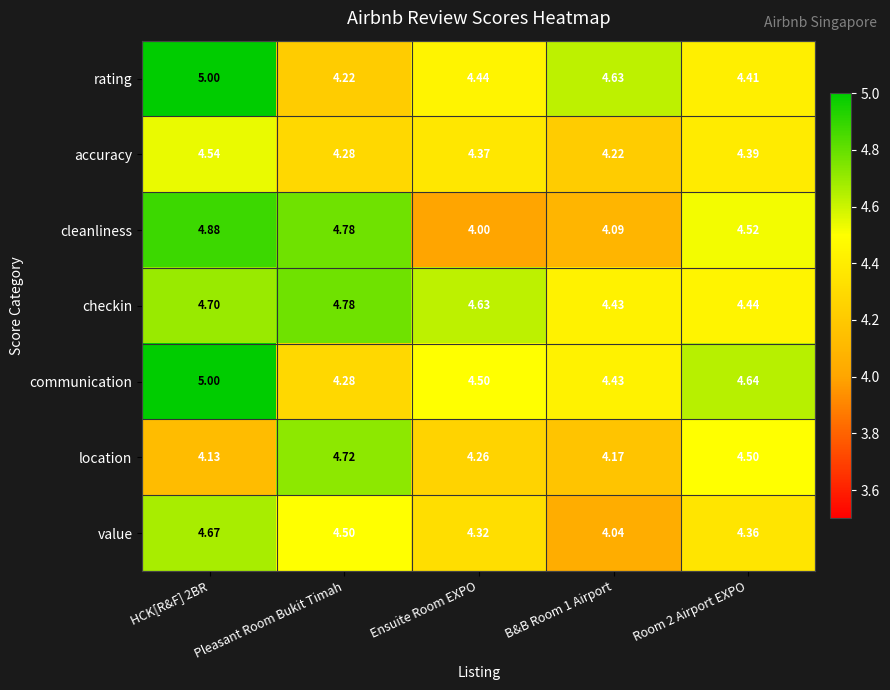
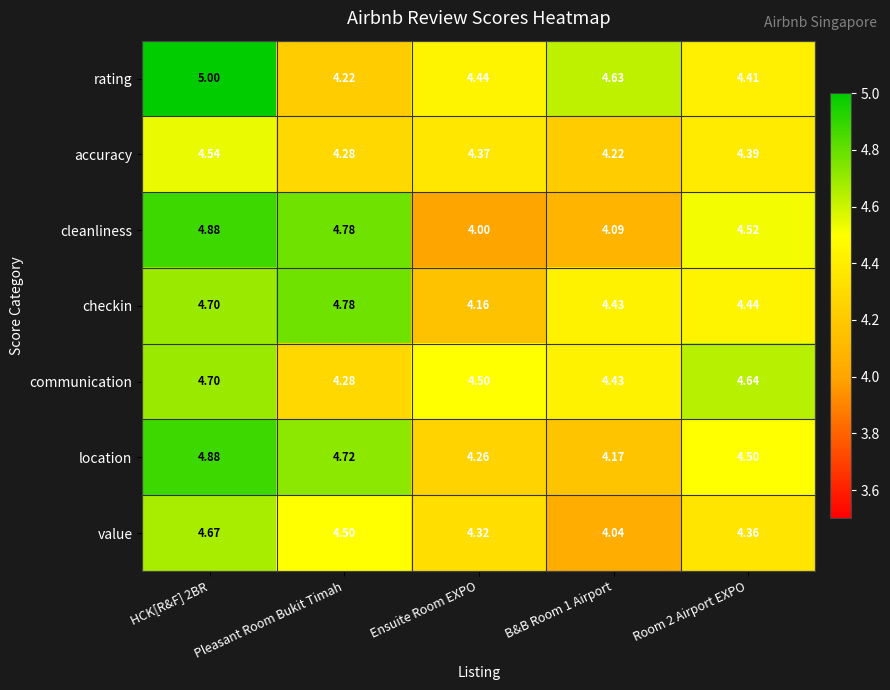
  {
    "rating": {
      "HCK[R&F] 2BR": 5.00,
      "Pleasant Room Bukit Timah": 4.22,
      "Ensuite Room EXPO": 4.44,
      "B&B Room 1 Airport": 4.63,
      "Room 2 Airport EXPO": 4.41
    },
    "accuracy": {
      "HCK[R&F] 2BR": 4.54,
      "Pleasant Room Bukit Timah": 4.28,
      "Ensuite Room EXPO": 4.37,
      "B&B Room 1 Airport": 4.22,
      "Room 2 Airport EXPO": 4.39
    },
    "cleanliness": {
      "HCK[R&F] 2BR": 4.88,
      "Pleasant Room Bukit Timah": 4.78,
      "Ensuite Room EXPO": 4.00,
      "B&B Room 1 Airport": 4.09,
      "Room 2 Airport EXPO": 4.52
    },
    "checkin": {
      "HCK[R&F] 2BR": 4.70,
      "Pleasant Room Bukit Timah": 4.78,
-     "Ensuite Room EXPO": 4.63,
+     "Ensuite Room EXPO": 4.16,
      "B&B Room 1 Airport": 4.43,
      "Room 2 Airport EXPO": 4.44
    },
    "communication": {
-     "HCK[R&F] 2BR": 5.00,
+     "HCK[R&F] 2BR": 4.70,
      "Pleasant Room Bukit Timah": 4.28,
      "Ensuite Room EXPO": 4.50,
      "B&B Room 1 Airport": 4.43,
      "Room 2 Airport EXPO": 4.64
    },
    "location": {
-     "HCK[R&F] 2BR": 4.13,
+     "HCK[R&F] 2BR": 4.88,
      "Pleasant Room Bukit Timah": 4.72,
      "Ensuite Room EXPO": 4.26,
      "B&B Room 1 Airport": 4.17,
      "Room 2 Airport EXPO": 4.50
    },
    "value": {
      "HCK[R&F] 2BR": 4.67,
      "Pleasant Room Bukit Timah": 4.50,
      "Ensuite Room EXPO": 4.32,
      "B&B Room 1 Airport": 4.04,
      "Room 2 Airport EXPO": 4.36
    }
  }
